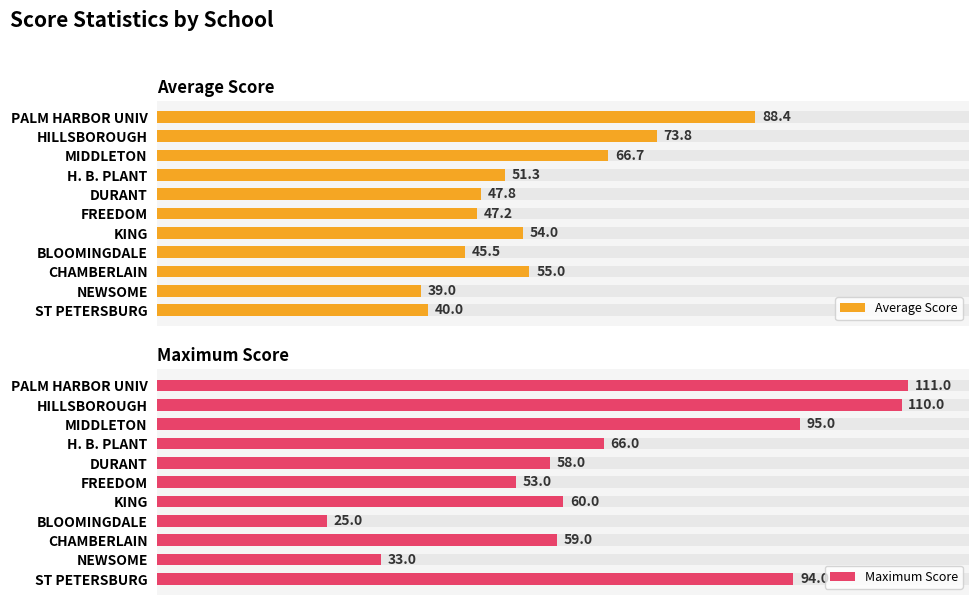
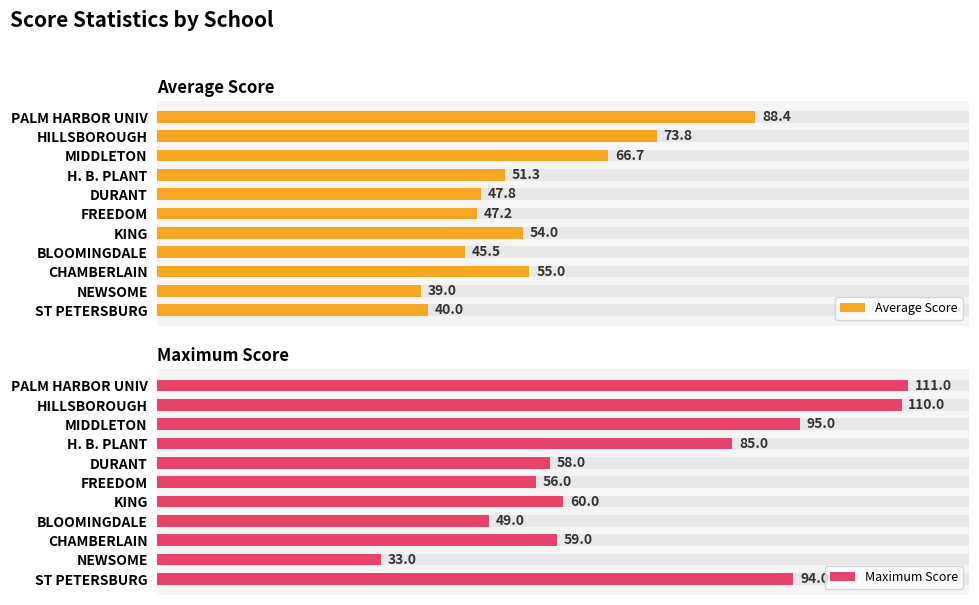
  {
    "Maximum Score": {
      "Maximum Score": {
-       "H. B. PLANT": 66.0,
-       "FREEDOM": 53.0,
-       "BLOOMINGDALE": 25.0
+       "H. B. PLANT": 85.0,
+       "FREEDOM": 56.0,
+       "BLOOMINGDALE": 49.0
      }
    }
  }
